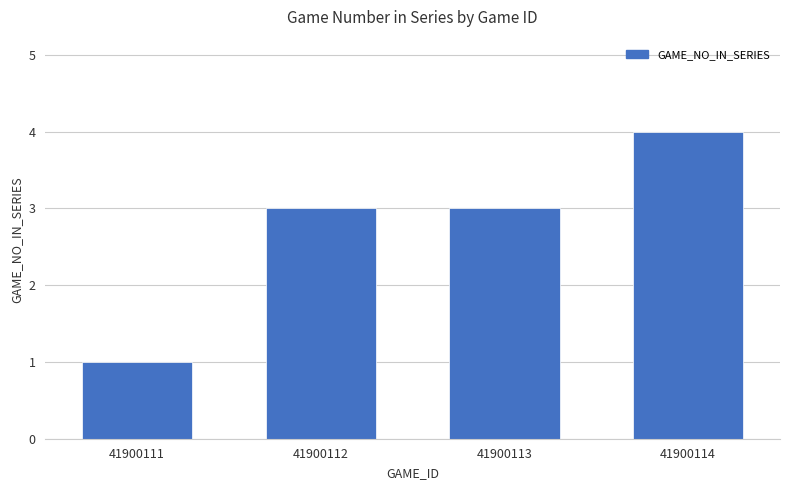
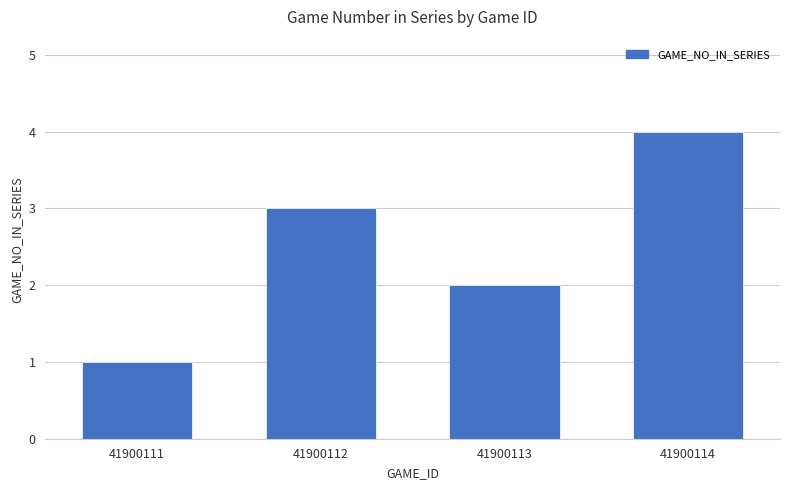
  {
    "41900111": 1,
    "41900112": 3,
-   "41900113": 3,
+   "41900113": 2,
    "41900114": 4
  }
